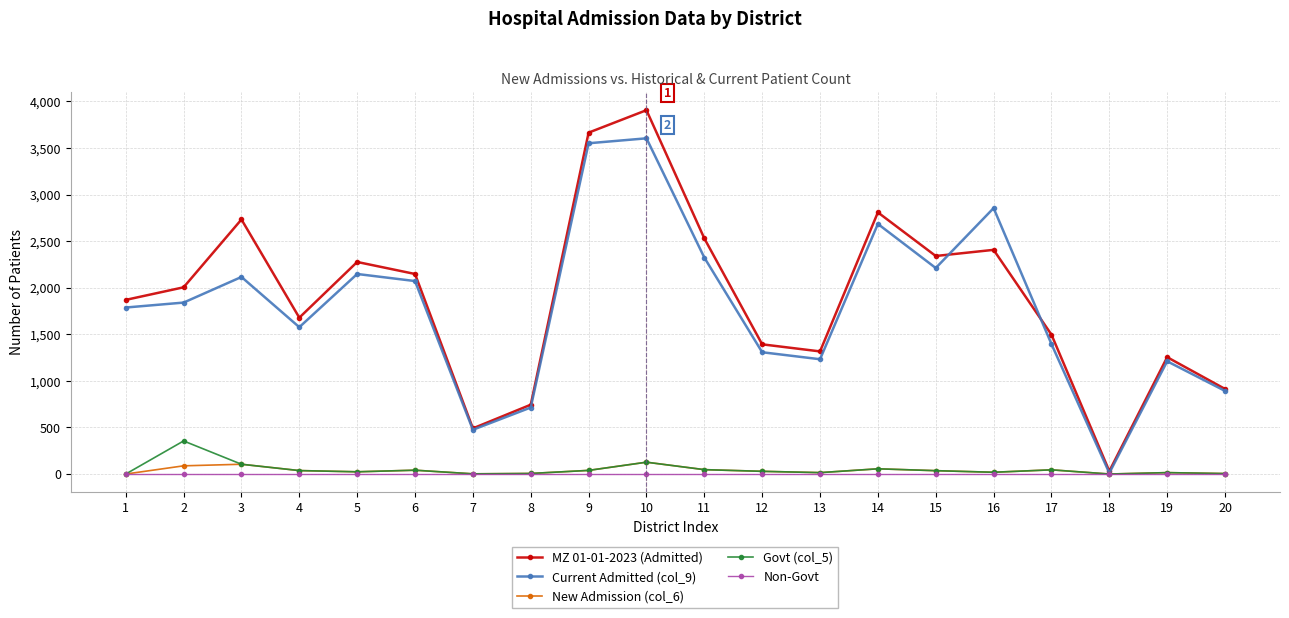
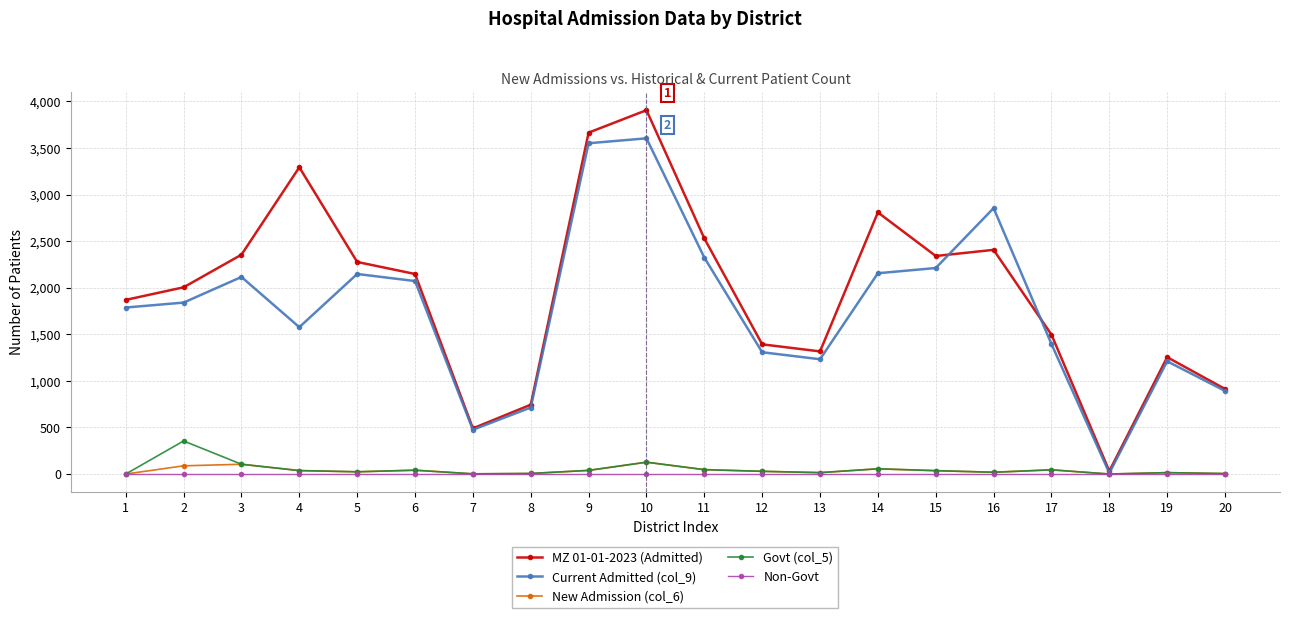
  {
    "MZ 01-01-2023 (Admitted)": {
      "1": "1,900",
      "2": "2,000",
-     "3": "2,700",
-     "4": "1,700",
+     "3": "2,400",
+     "4": "3,300",
      "5": "2,300",
      "6": "2,100",
      "8": "700",
      "9": "3,700",
      "11": "2,500",
      "12": "1,400",
      "13": "1,300",
      "14": "2,800",
      "15": "2,300",
      "16": "2,400",
      "17": "1,500",
      "19": "1,300"
    },
    "Current Admitted (col_9)": {
      "1": "1,800",
      "2": "1,800",
      "3": "2,100",
      "4": "1,600",
      "5": "2,100",
      "6": "2,100",
      "8": "700",
      "9": "3,600",
      "11": "2,300",
      "12": "1,300",
      "13": "1,200",
-     "14": "2,700",
+     "14": "2,200",
      "15": "2,200",
      "16": "2,900",
      "17": "1,400",
      "19": "1,200"
    },
    "New Admission (col_6)": {
      "2": "100"
    },
    "Govt (col_5)": {
      "2": "400"
    },
    "Non-Govt": {
      "2": "0",
      "3": "0",
      "4": "0",
      "6": "0",
      "9": "0",
      "10": "0",
      "11": "0",
      "12": "0",
      "14": "0",
      "15": "0",
      "17": "0"
    }
  }
